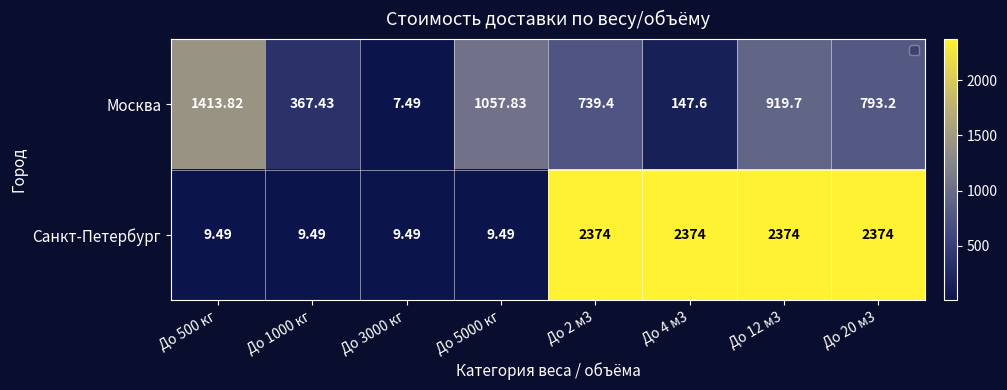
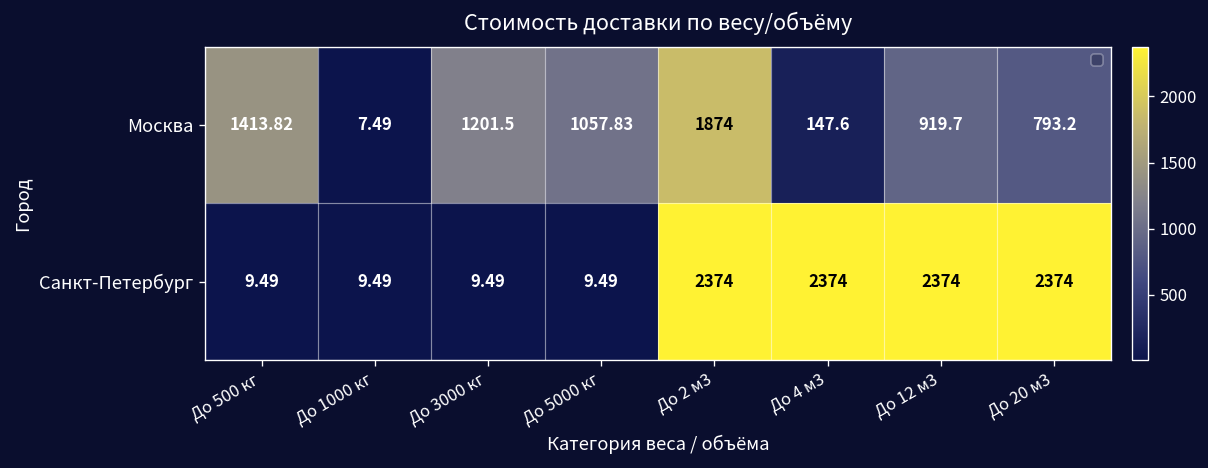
  {
    "Москва": {
      "До 500 кг": 1413.82,
-     "До 1000 кг": 367.43,
-     "До 3000 кг": 7.49,
+     "До 1000 кг": 7.49,
+     "До 3000 кг": 1201.5,
      "До 5000 кг": 1057.83,
-     "До 2 м3": 739.4,
+     "До 2 м3": 1874,
      "До 4 м3": 147.6,
      "До 12 м3": 919.7,
      "До 20 м3": 793.2
    },
    "Санкт-Петербург": {
      "До 500 кг": 9.49,
      "До 1000 кг": 9.49,
      "До 3000 кг": 9.49,
      "До 5000 кг": 9.49,
      "До 2 м3": 2374,
      "До 4 м3": 2374,
      "До 12 м3": 2374,
      "До 20 м3": 2374
    }
  }
